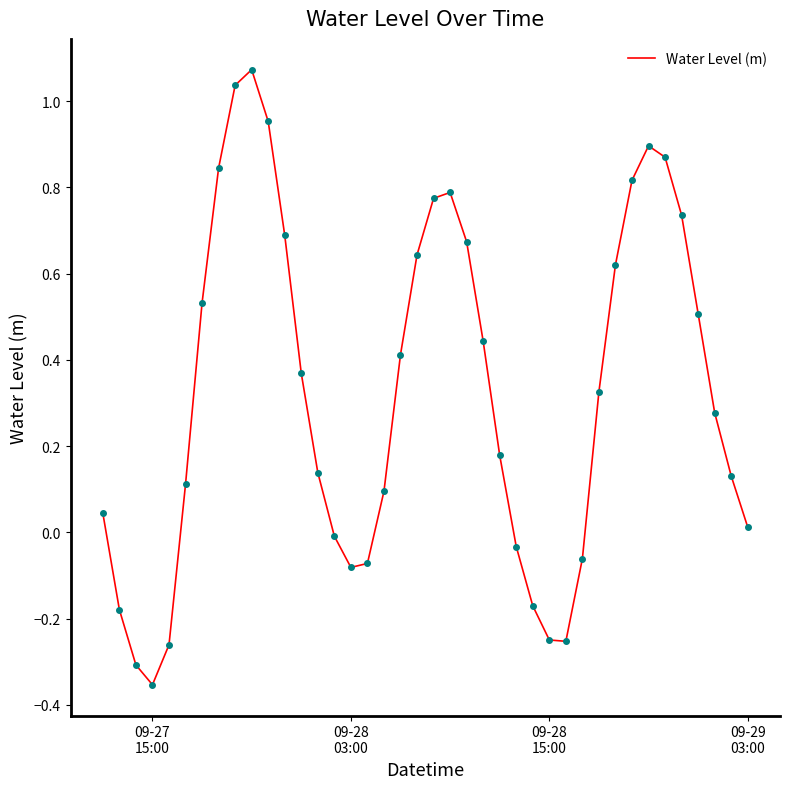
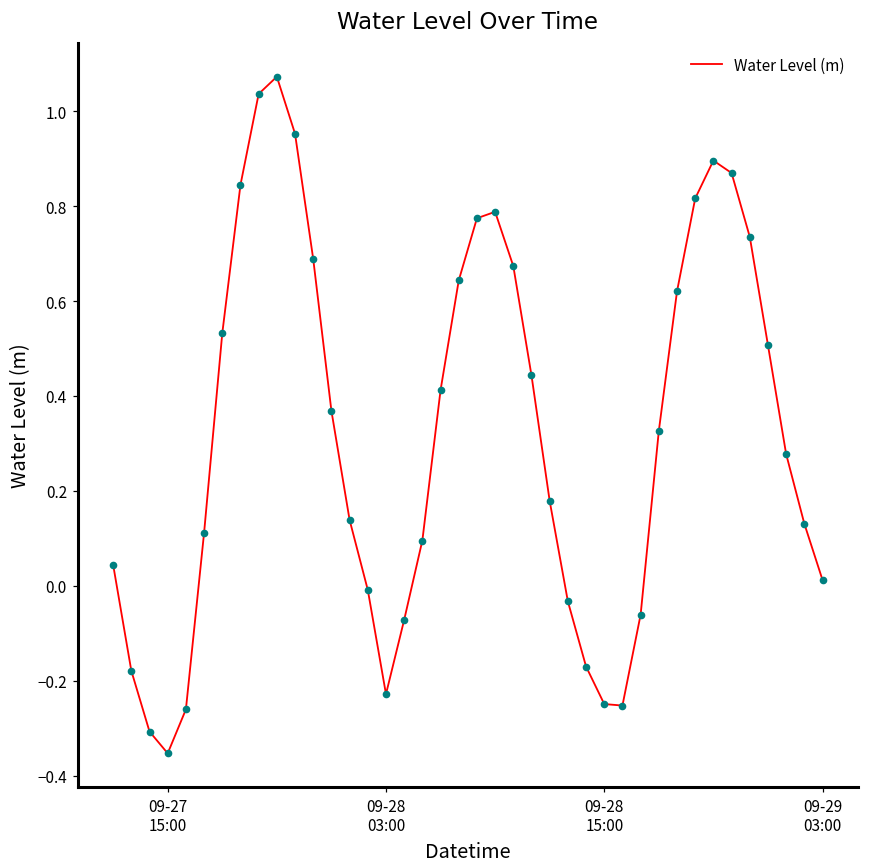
  {
    "09-27 15:00": -0.35,
-   "09-28 03:00": -0.08,
+   "09-28 03:00": -0.23,
    "09-28 15:00": -0.25,
    "09-29 03:00": 0.01
  }
